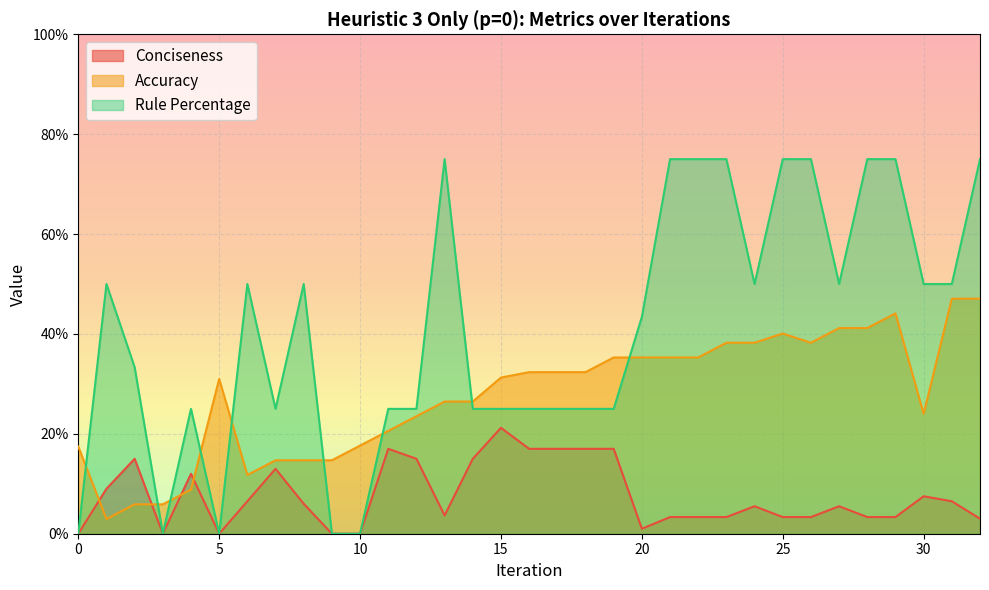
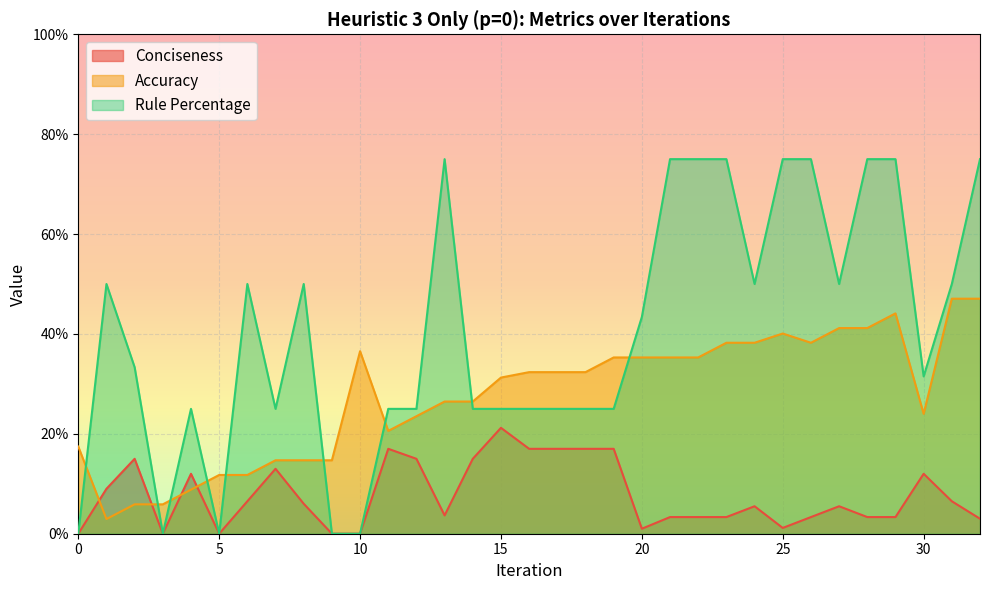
  {
    "Conciseness": {
      "15": "21%",
      "20": "1%",
-     "25": "3%",
-     "30": "8%"
+     "25": "1%",
+     "30": "12%"
    },
    "Accuracy": {
      "0": "17%",
-     "5": "31%",
-     "10": "18%",
+     "5": "12%",
+     "10": "37%",
      "15": "31%",
      "20": "35%",
      "25": "40%",
      "30": "24%"
    },
    "Rule Percentage": {
      "15": "25%",
      "20": "43%",
      "25": "75%",
-     "30": "50%"
+     "30": "32%"
    }
  }
